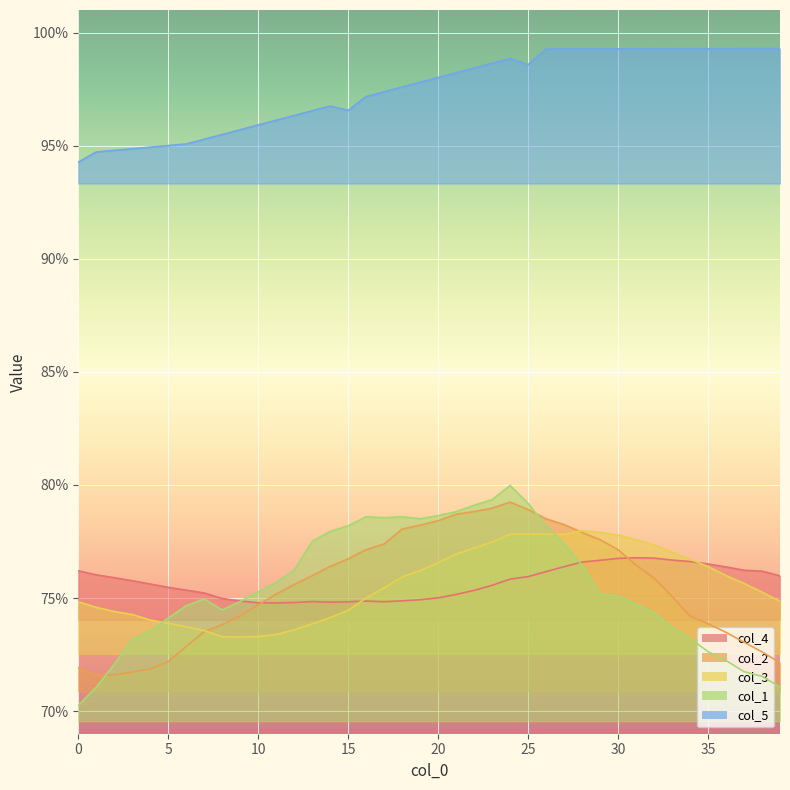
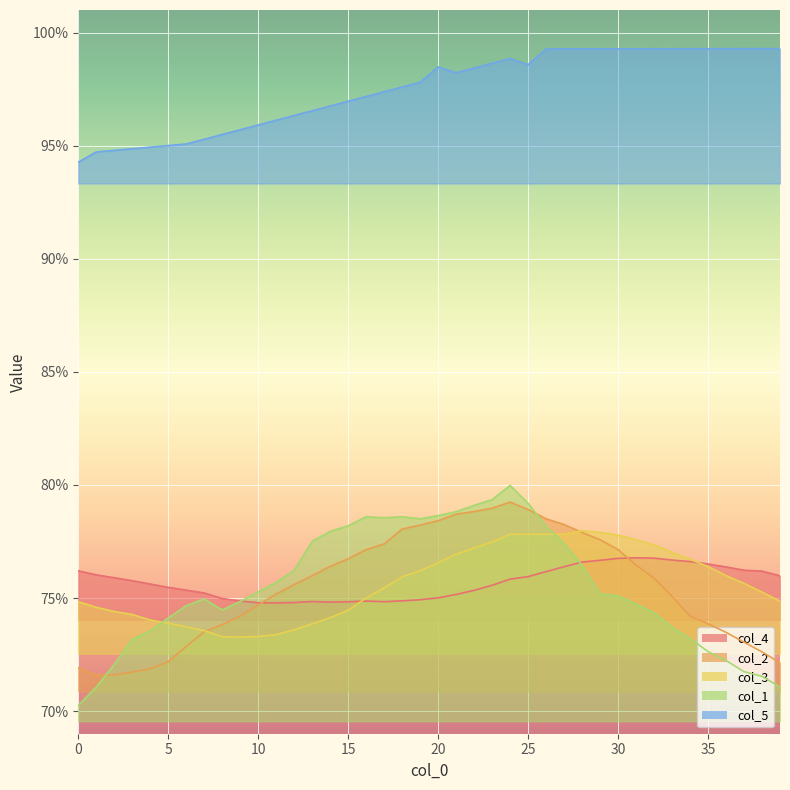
  {
    "col_5": {
      "0": "94.3%",
      "5": "95.0%",
      "10": "95.9%",
-     "15": "96.6%",
-     "20": "98.0%",
+     "15": "97.0%",
+     "20": "98.5%",
      "25": "98.6%",
      "30": "99.3%",
      "35": "99.3%"
    }
  }
